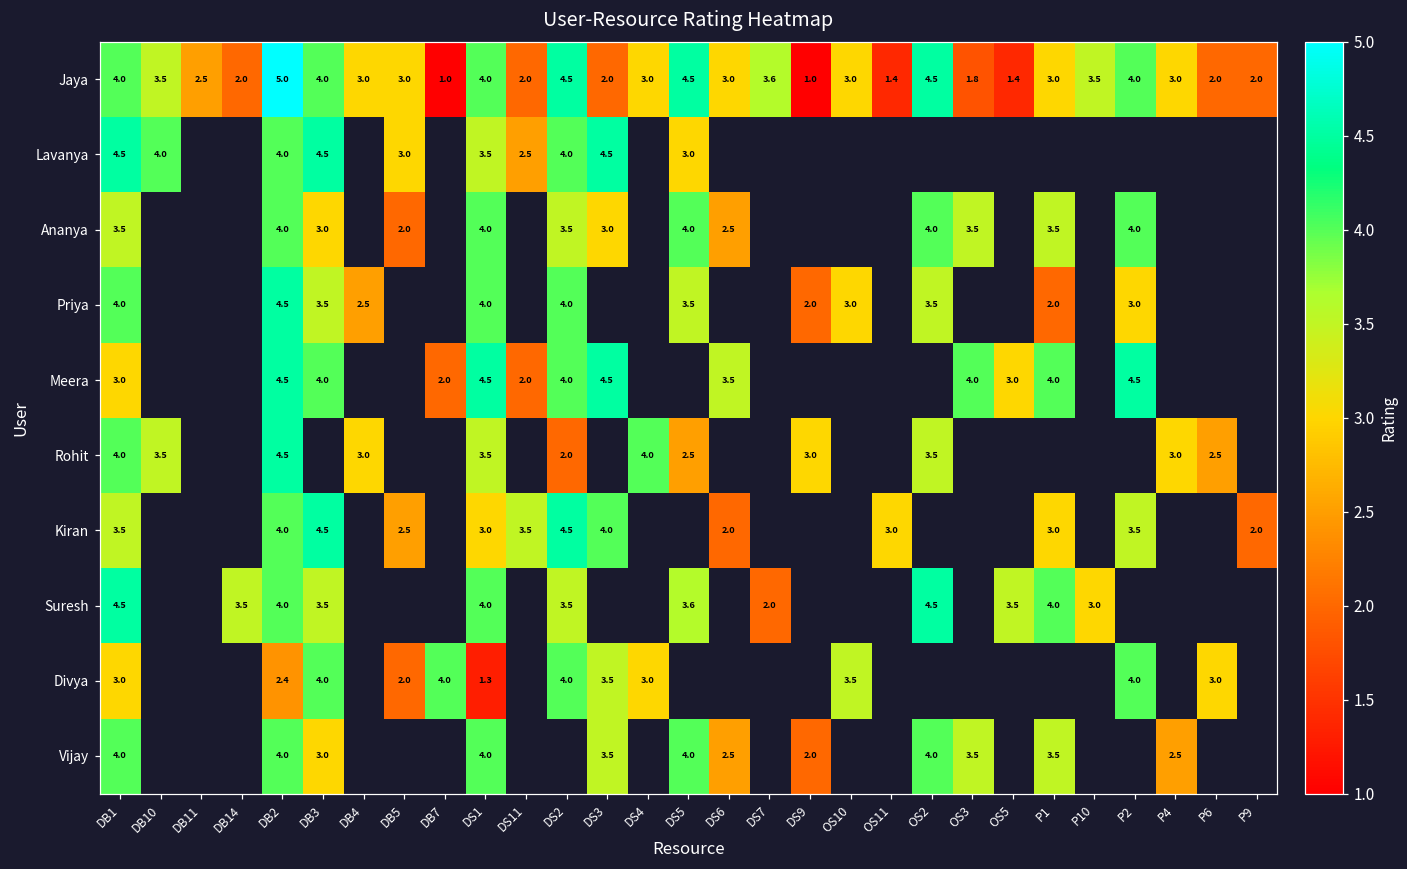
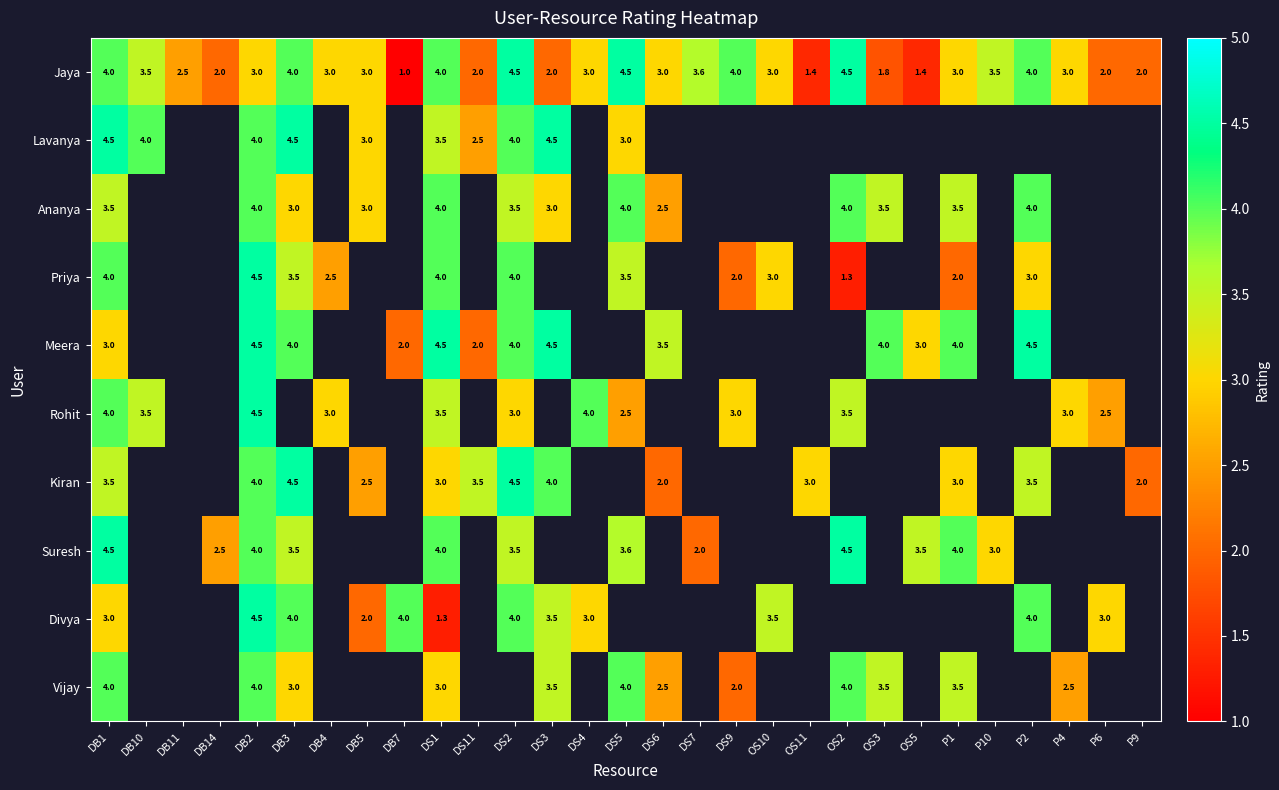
  {
    "Jaya": {
      "DB1": 4.0,
      "DB10": 3.5,
      "DB11": 2.5,
      "DB14": 2.0,
-     "DB2": 5.0,
+     "DB2": 3.0,
      "DB3": 4.0,
      "DB4": 3.0,
      "DB5": 3.0,
      "DB7": 1.0,
      "DS1": 4.0,
      "DS11": 2.0,
      "DS2": 4.5,
      "DS3": 2.0,
      "DS4": 3.0,
      "DS5": 4.5,
      "DS6": 3.0,
      "DS7": 3.6,
-     "DS9": 1.0,
+     "DS9": 4.0,
      "OS10": 3.0,
      "OS11": 1.4,
      "OS2": 4.5,
      "OS3": 1.8,
      "OS5": 1.4,
      "P1": 3.0,
      "P10": 3.5,
      "P2": 4.0,
      "P4": 3.0,
      "P6": 2.0,
      "P9": 2.0
    },
    "Lavanya": {
      "DB1": 4.5,
      "DB10": 4.0,
      "DB2": 4.0,
      "DB3": 4.5,
      "DB5": 3.0,
      "DS1": 3.5,
      "DS11": 2.5,
      "DS2": 4.0,
      "DS3": 4.5,
      "DS5": 3.0
    },
    "Ananya": {
      "DB1": 3.5,
      "DB2": 4.0,
      "DB3": 3.0,
-     "DB5": 2.0,
+     "DB5": 3.0,
      "DS1": 4.0,
      "DS2": 3.5,
      "DS3": 3.0,
      "DS5": 4.0,
      "DS6": 2.5,
      "OS2": 4.0,
      "OS3": 3.5,
      "P1": 3.5,
      "P2": 4.0
    },
    "Priya": {
      "DB1": 4.0,
      "DB2": 4.5,
      "DB3": 3.5,
      "DB4": 2.5,
      "DS1": 4.0,
      "DS2": 4.0,
      "DS5": 3.5,
      "DS9": 2.0,
      "OS10": 3.0,
-     "OS2": 3.5,
+     "OS2": 1.3,
      "P1": 2.0,
      "P2": 3.0
    },
    "Meera": {
      "DB1": 3.0,
      "DB2": 4.5,
      "DB3": 4.0,
      "DB7": 2.0,
      "DS1": 4.5,
      "DS11": 2.0,
      "DS2": 4.0,
      "DS3": 4.5,
      "DS6": 3.5,
      "OS3": 4.0,
      "OS5": 3.0,
      "P1": 4.0,
      "P2": 4.5
    },
    "Rohit": {
      "DB1": 4.0,
      "DB10": 3.5,
      "DB2": 4.5,
      "DB4": 3.0,
      "DS1": 3.5,
-     "DS2": 2.0,
+     "DS2": 3.0,
      "DS4": 4.0,
      "DS5": 2.5,
      "DS9": 3.0,
      "OS2": 3.5,
      "P4": 3.0,
      "P6": 2.5
    },
    "Kiran": {
      "DB1": 3.5,
      "DB2": 4.0,
      "DB3": 4.5,
      "DB5": 2.5,
      "DS1": 3.0,
      "DS11": 3.5,
      "DS2": 4.5,
      "DS3": 4.0,
      "DS6": 2.0,
      "OS11": 3.0,
      "P1": 3.0,
      "P2": 3.5,
      "P9": 2.0
    },
    "Suresh": {
      "DB1": 4.5,
-     "DB14": 3.5,
+     "DB14": 2.5,
      "DB2": 4.0,
      "DB3": 3.5,
      "DS1": 4.0,
      "DS2": 3.5,
      "DS5": 3.6,
      "DS7": 2.0,
      "OS2": 4.5,
      "OS5": 3.5,
      "P1": 4.0,
      "P10": 3.0
    },
    "Divya": {
      "DB1": 3.0,
-     "DB2": 2.4,
+     "DB2": 4.5,
      "DB3": 4.0,
      "DB5": 2.0,
      "DB7": 4.0,
      "DS1": 1.3,
      "DS2": 4.0,
      "DS3": 3.5,
      "DS4": 3.0,
      "OS10": 3.5,
      "P2": 4.0,
      "P6": 3.0
    },
    "Vijay": {
      "DB1": 4.0,
      "DB2": 4.0,
      "DB3": 3.0,
-     "DS1": 4.0,
+     "DS1": 3.0,
      "DS3": 3.5,
      "DS5": 4.0,
      "DS6": 2.5,
      "DS9": 2.0,
      "OS2": 4.0,
      "OS3": 3.5,
      "P1": 3.5,
      "P4": 2.5
    }
  }
